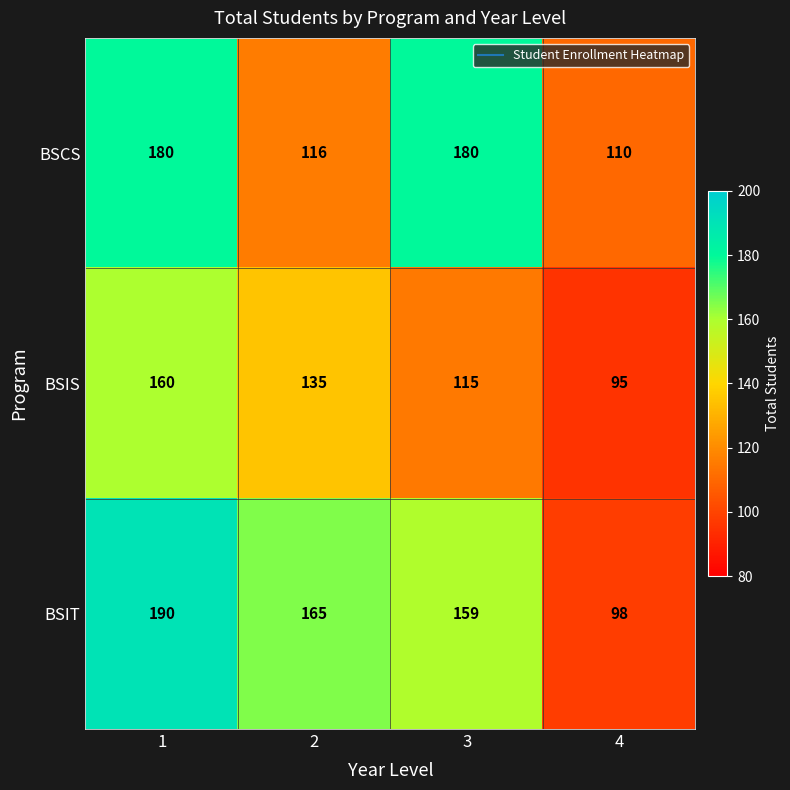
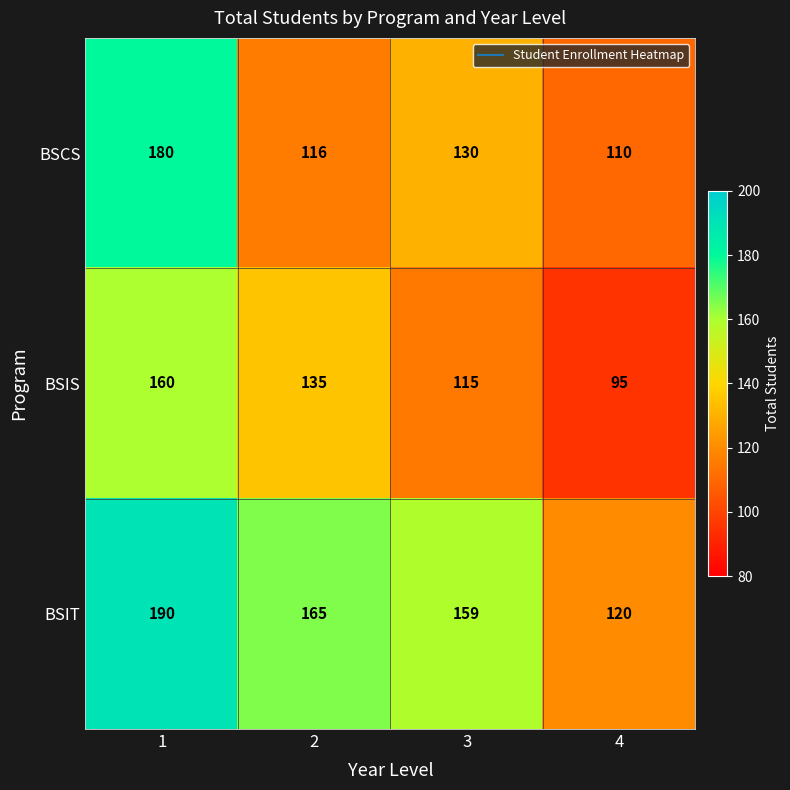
  {
    "BSCS": {
      "1": 180,
      "2": 116,
-     "3": 180,
+     "3": 130,
      "4": 110
    },
    "BSIS": {
      "1": 160,
      "2": 135,
      "3": 115,
      "4": 95
    },
    "BSIT": {
      "1": 190,
      "2": 165,
      "3": 159,
-     "4": 98
+     "4": 120
    }
  }
